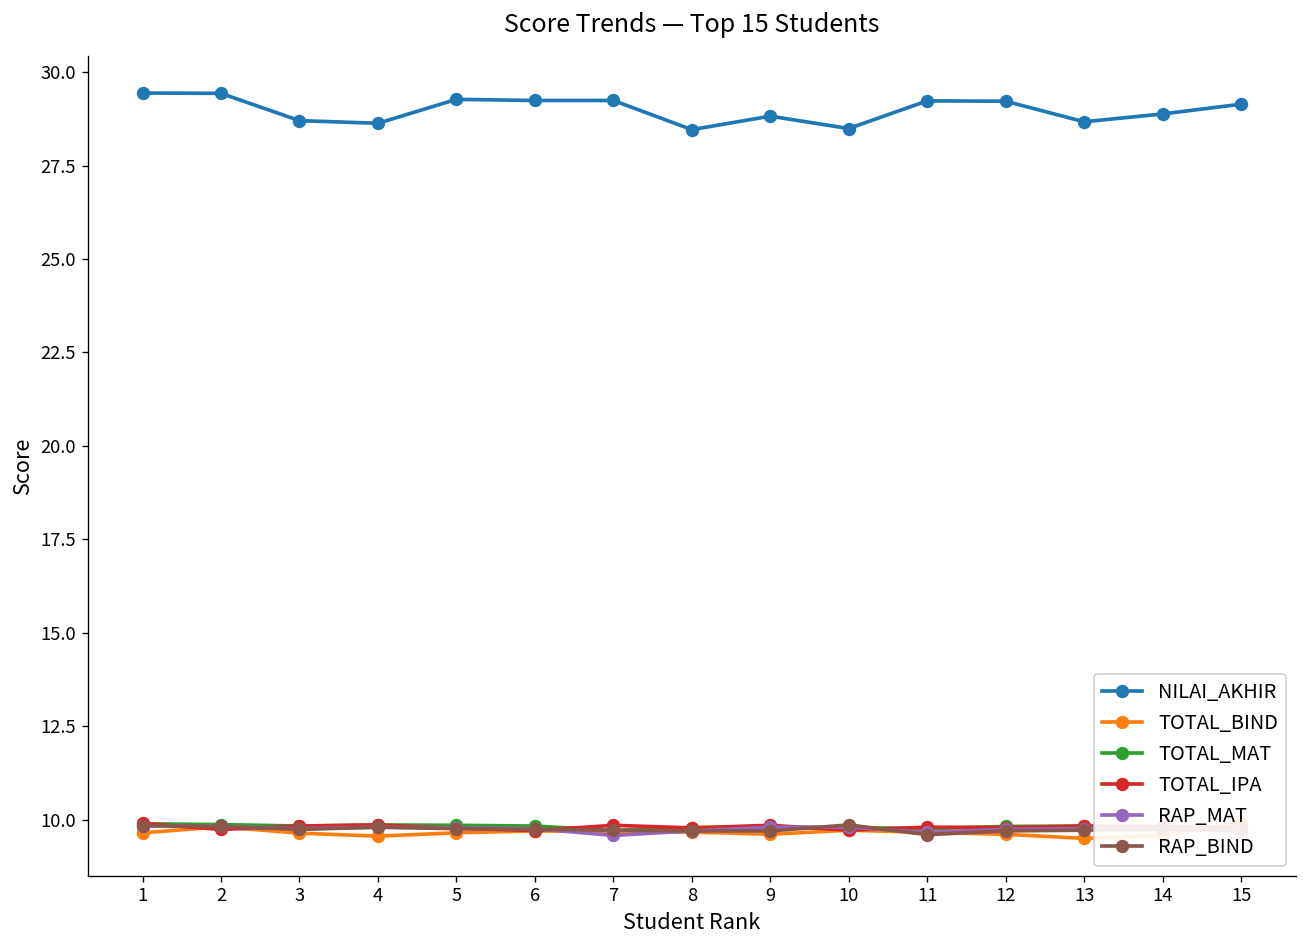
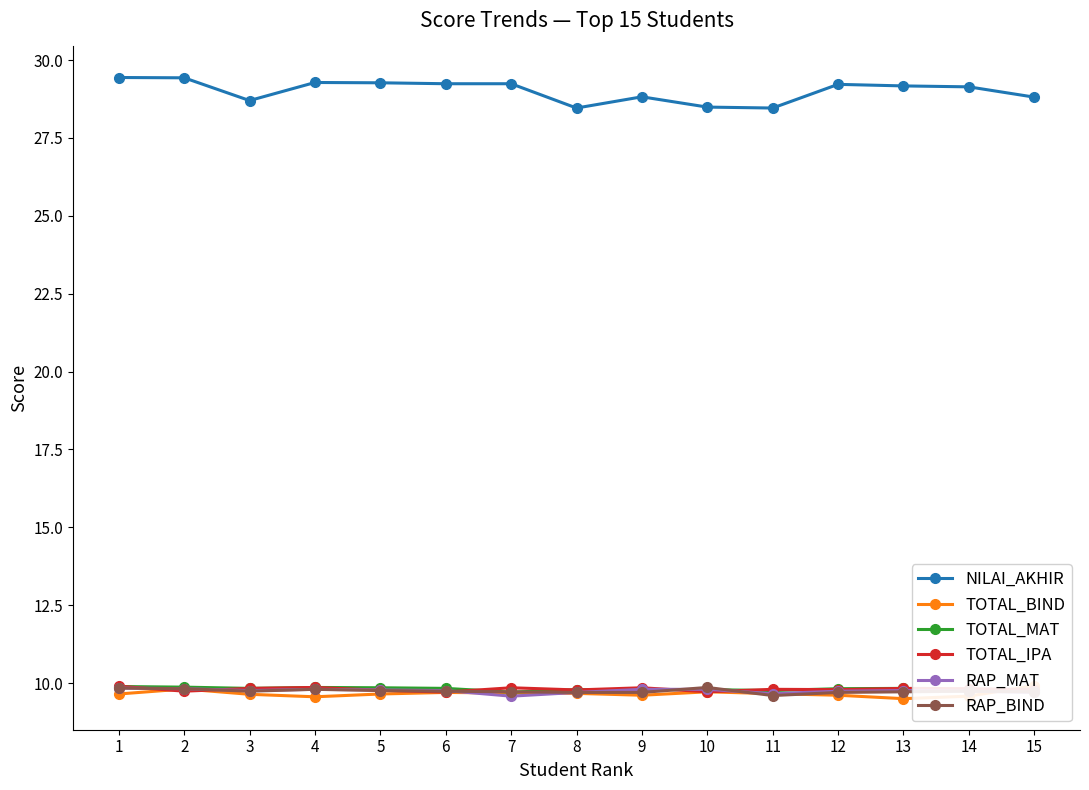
  {
    "NILAI_AKHIR": {
      "1": 29.4,
      "2": 29.4,
      "3": 28.7,
-     "4": 28.6,
+     "4": 29.3,
      "5": 29.3,
      "6": 29.2,
      "7": 29.2,
      "8": 28.5,
      "9": 28.8,
      "10": 28.5,
-     "11": 29.2,
+     "11": 28.5,
      "12": 29.2,
-     "13": 28.7,
-     "14": 28.9,
-     "15": 29.1
+     "13": 29.2,
+     "14": 29.1,
+     "15": 28.8
    },
    "TOTAL_BIND": {
      "1": 9.7,
      "3": 9.6,
      "4": 9.6,
      "5": 9.7,
      "9": 9.6,
      "12": 9.6,
      "13": 9.5
    },
    "TOTAL_IPA": {
      "7": 9.9
    },
    "RAP_MAT": {
      "7": 9.6
    },
    "RAP_BIND": {
      "9": 9.7
    }
  }
